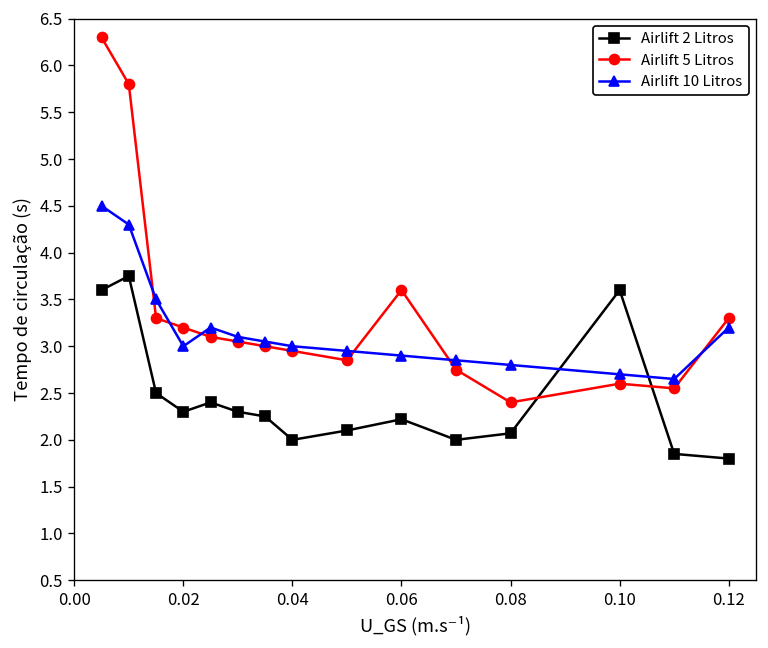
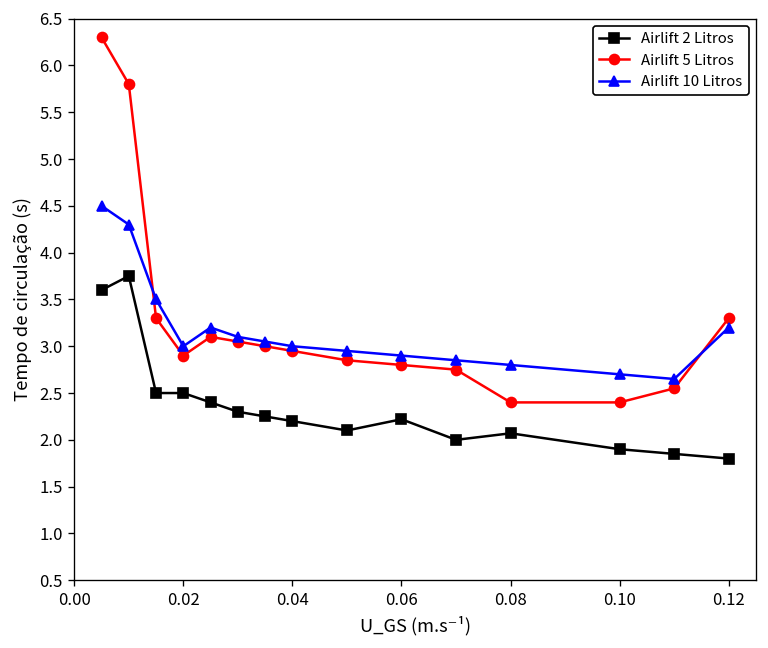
  {
    "Airlift 2 Litros": {
-     "0.02": 2.3,
-     "0.04": 2.0,
+     "0.02": 2.5,
+     "0.04": 2.2,
      "0.06": 2.2,
      "0.08": 2.1,
-     "0.10": 3.6,
+     "0.10": 1.9,
      "0.12": 1.8
    },
    "Airlift 5 Litros": {
-     "0.02": 3.2,
+     "0.02": 2.9,
      "0.04": 3.0,
-     "0.06": 3.6,
+     "0.06": 2.8,
      "0.08": 2.4,
-     "0.10": 2.6,
+     "0.10": 2.4,
      "0.12": 3.3
    },
    "Airlift 10 Litros": {
      "0.02": 3.0,
      "0.04": 3.0,
      "0.06": 2.9,
      "0.08": 2.8,
      "0.10": 2.7,
      "0.12": 3.2
    }
  }
